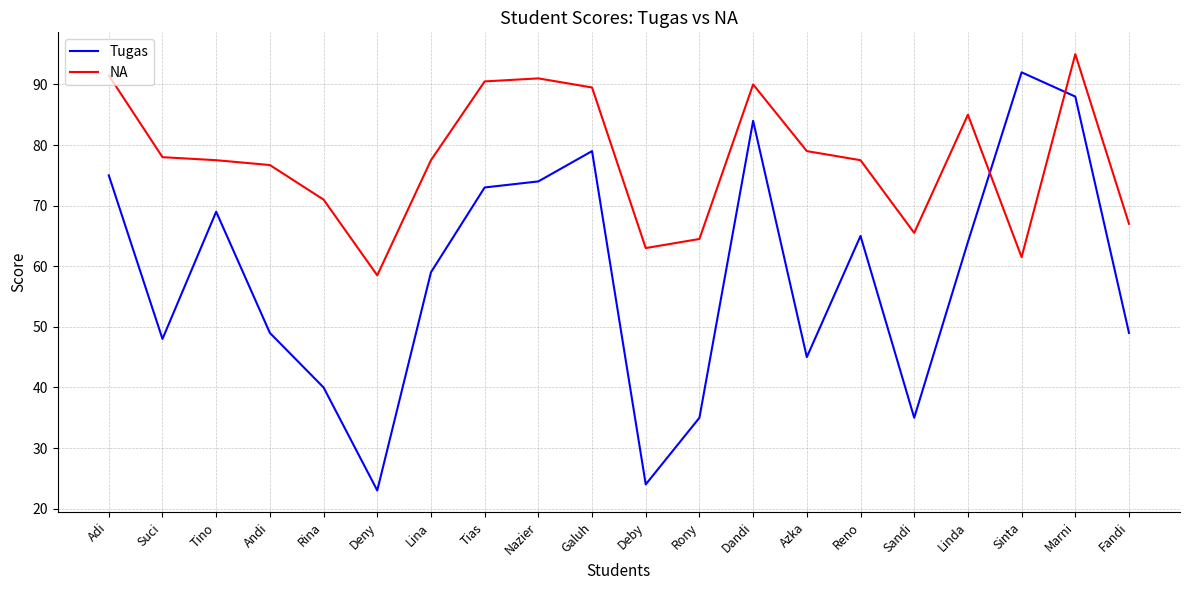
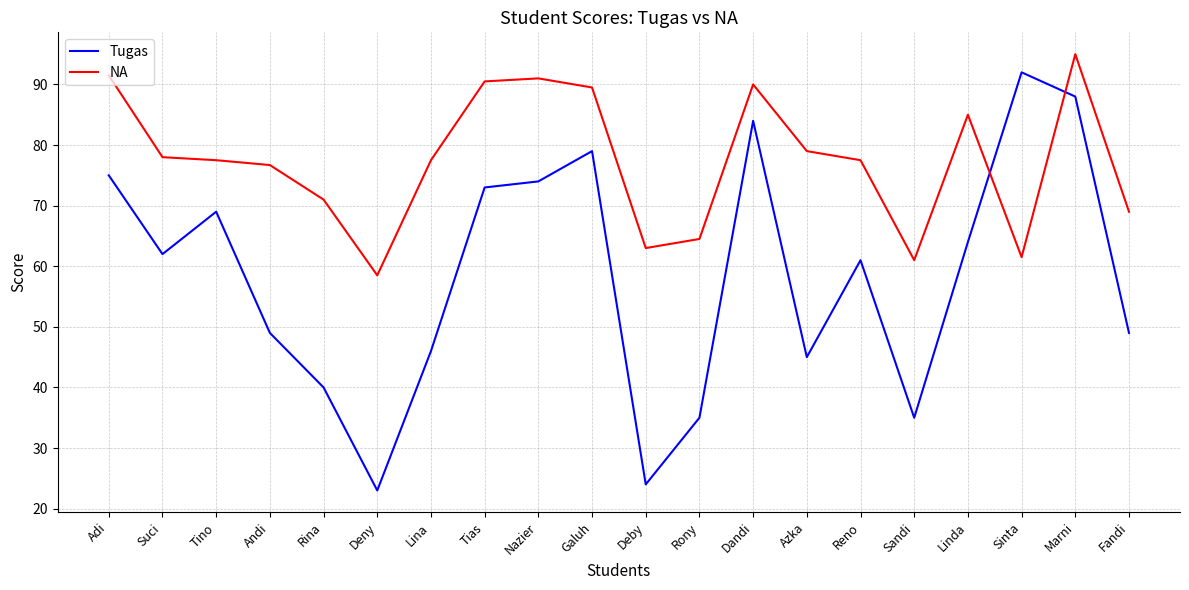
  {
    "Tugas": {
      "Adi": 75,
-     "Suci": 48,
+     "Suci": 62,
      "Tino": 69,
      "Andi": 49,
      "Rina": 40,
      "Deny": 23,
-     "Lina": 59,
+     "Lina": 46,
      "Tias": 73,
      "Nazier": 74,
      "Galuh": 79,
      "Deby": 24,
      "Rony": 35,
      "Dandi": 84,
      "Azka": 45,
-     "Reno": 65,
+     "Reno": 61,
      "Sandi": 35,
      "Linda": 64,
      "Sinta": 92,
      "Marni": 88,
      "Fandi": 49
    },
    "NA": {
      "Suci": 78,
      "Tino": 78,
      "Andi": 77,
      "Rina": 71,
      "Deny": 59,
      "Lina": 78,
      "Tias": 91,
      "Nazier": 91,
      "Galuh": 90,
      "Deby": 63,
      "Rony": 65,
      "Dandi": 90,
      "Azka": 79,
      "Reno": 78,
-     "Sandi": 66,
+     "Sandi": 61,
      "Linda": 85,
      "Sinta": 62,
      "Marni": 95,
-     "Fandi": 67
+     "Fandi": 69
    }
  }
